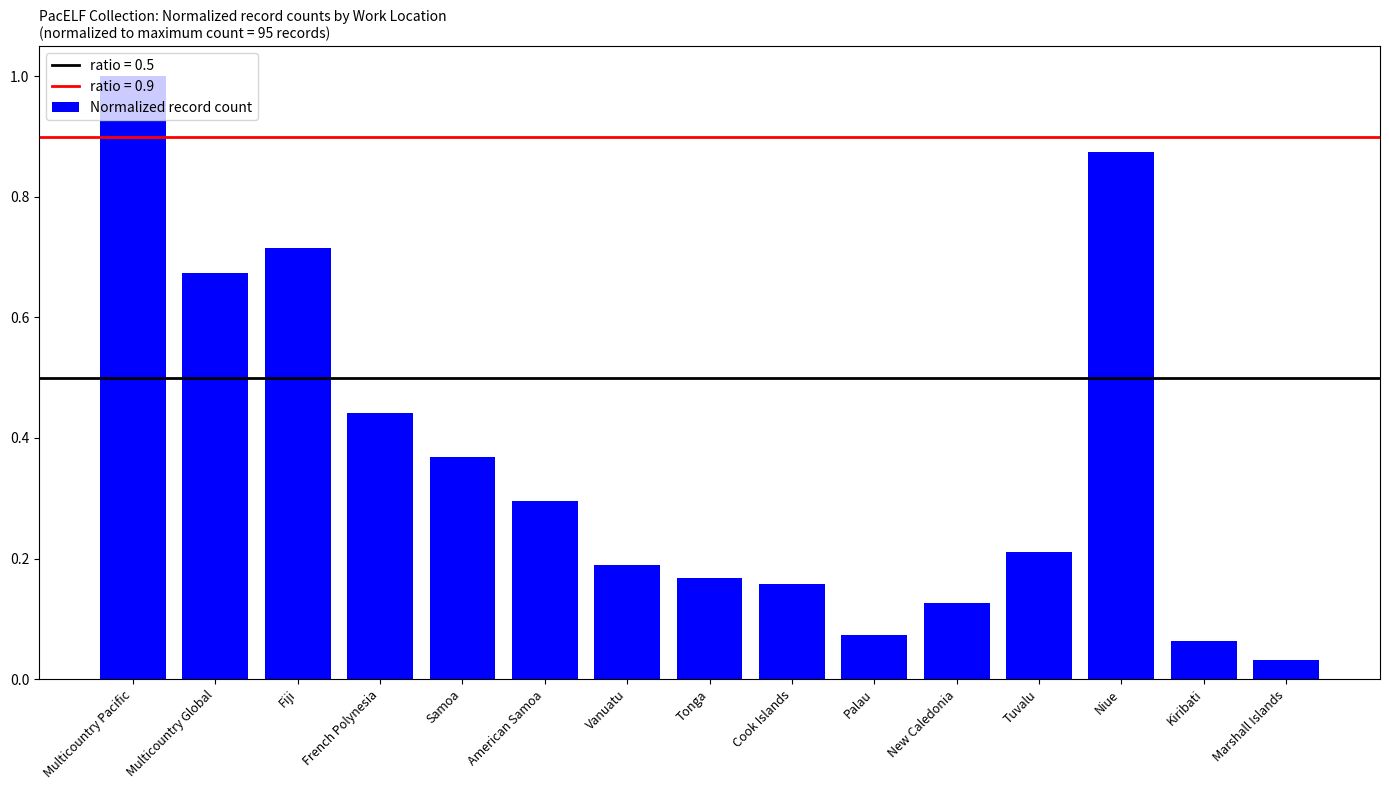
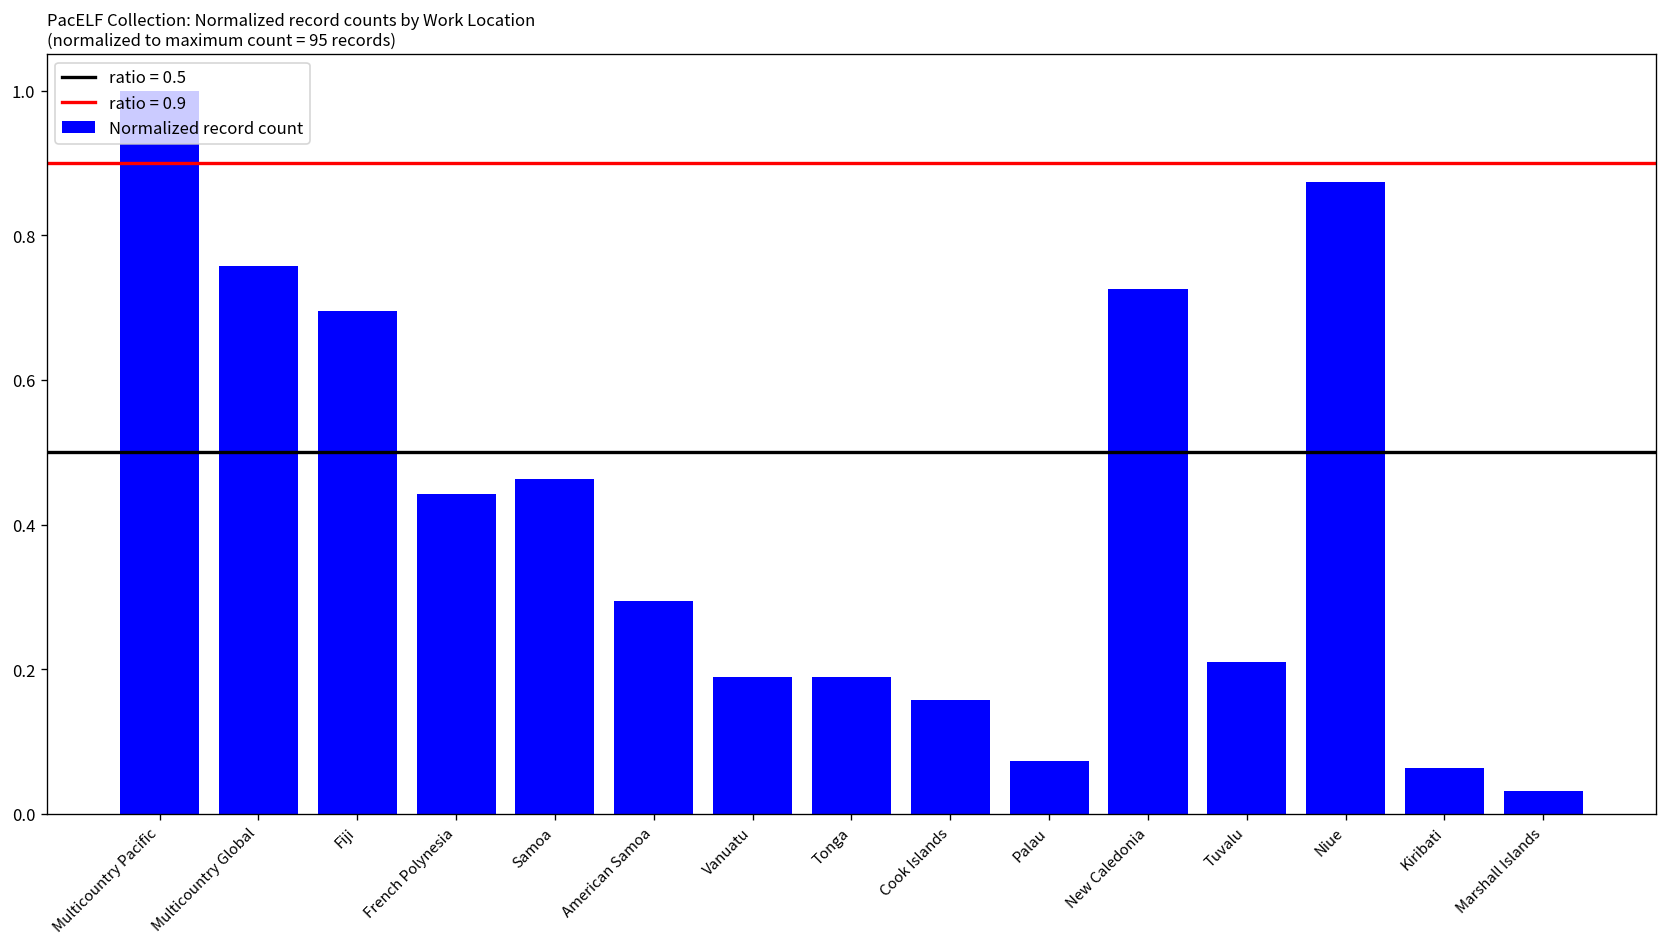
  {
-   "Multicountry Global": 0.67,
-   "Fiji": 0.72,
+   "Multicountry Global": 0.76,
+   "Fiji": 0.69,
    "French Polynesia": 0.44,
-   "Samoa": 0.37,
+   "Samoa": 0.46,
    "American Samoa": 0.29,
    "Vanuatu": 0.19,
-   "Tonga": 0.17,
+   "Tonga": 0.19,
    "Cook Islands": 0.16,
    "Palau": 0.07,
-   "New Caledonia": 0.13,
+   "New Caledonia": 0.73,
    "Tuvalu": 0.21,
    "Niue": 0.87,
    "Kiribati": 0.06,
    "Marshall Islands": 0.03
  }
